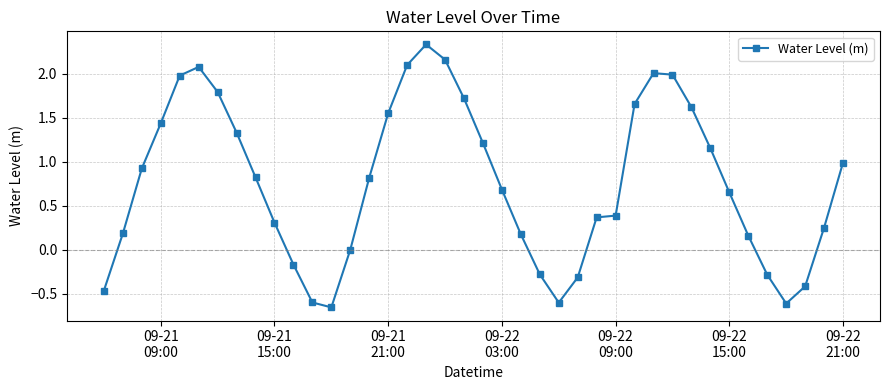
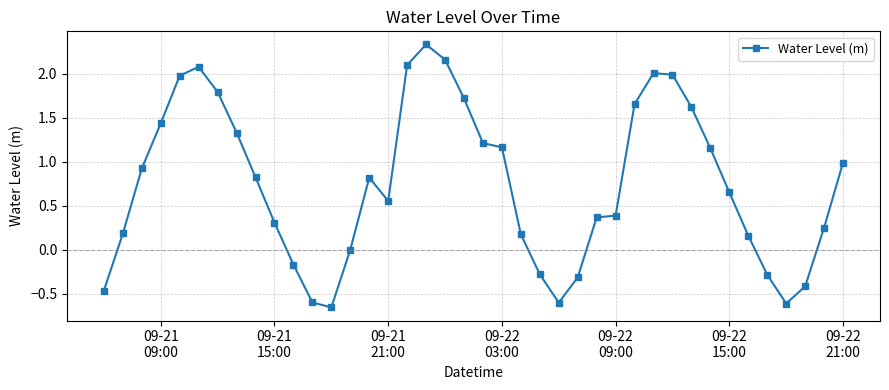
  {
    "09-21 09:00": 1.4,
    "09-21 15:00": 0.3,
-   "09-21 21:00": 1.6,
-   "09-22 03:00": 0.7,
+   "09-21 21:00": 0.6,
+   "09-22 03:00": 1.2,
    "09-22 09:00": 0.4,
    "09-22 15:00": 0.6,
    "09-22 21:00": 1.0
  }
